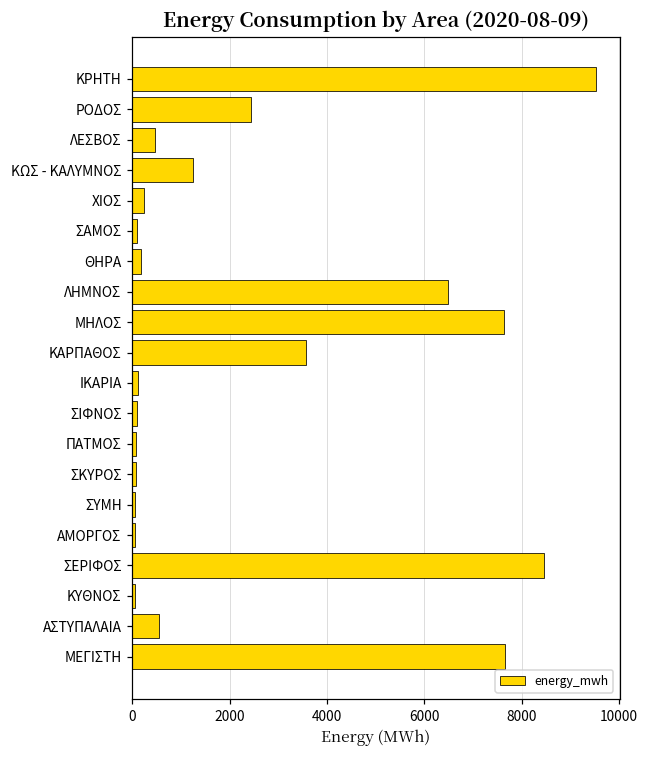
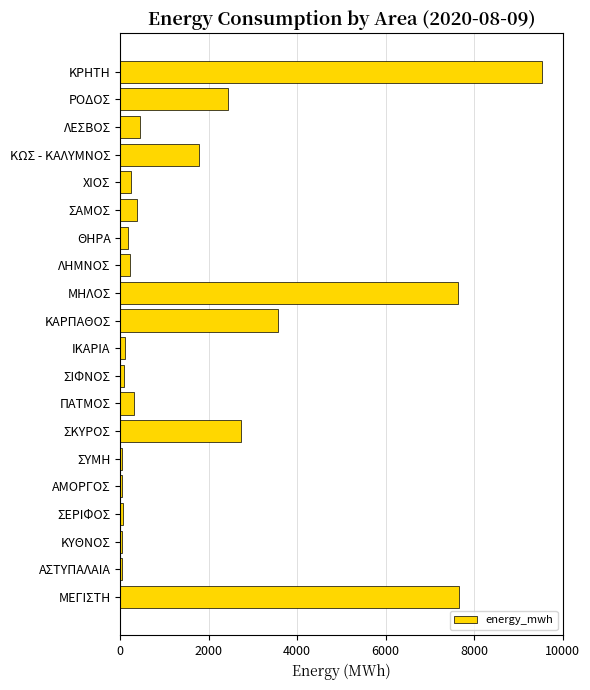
  {
    "ΚΡΗΤΗ": 9500,
    "ΡΟΔΟΣ": 2400,
    "ΛΕΣΒΟΣ": 500,
-   "ΚΩΣ - ΚΑΛΥΜΝΟΣ": 1200,
+   "ΚΩΣ - ΚΑΛΥΜΝΟΣ": 1800,
    "ΧΙΟΣ": 200,
-   "ΣΑΜΟΣ": 100,
+   "ΣΑΜΟΣ": 400,
    "ΘΗΡΑ": 200,
-   "ΛΗΜΝΟΣ": 6500,
+   "ΛΗΜΝΟΣ": 200,
    "ΜΗΛΟΣ": 7600,
    "ΚΑΡΠΑΘΟΣ": 3600,
    "ΙΚΑΡΙΑ": 100,
    "ΣΙΦΝΟΣ": 100,
-   "ΠΑΤΜΟΣ": 100,
-   "ΣΚΥΡΟΣ": 100,
-   "ΣΕΡΙΦΟΣ": 8500,
-   "ΑΣΤΥΠΑΛΑΙΑ": 500,
+   "ΠΑΤΜΟΣ": 300,
+   "ΣΚΥΡΟΣ": 2700,
+   "ΣΕΡΙΦΟΣ": 100,
+   "ΑΣΤΥΠΑΛΑΙΑ": 0,
    "ΜΕΓΙΣΤΗ": 7700
  }
